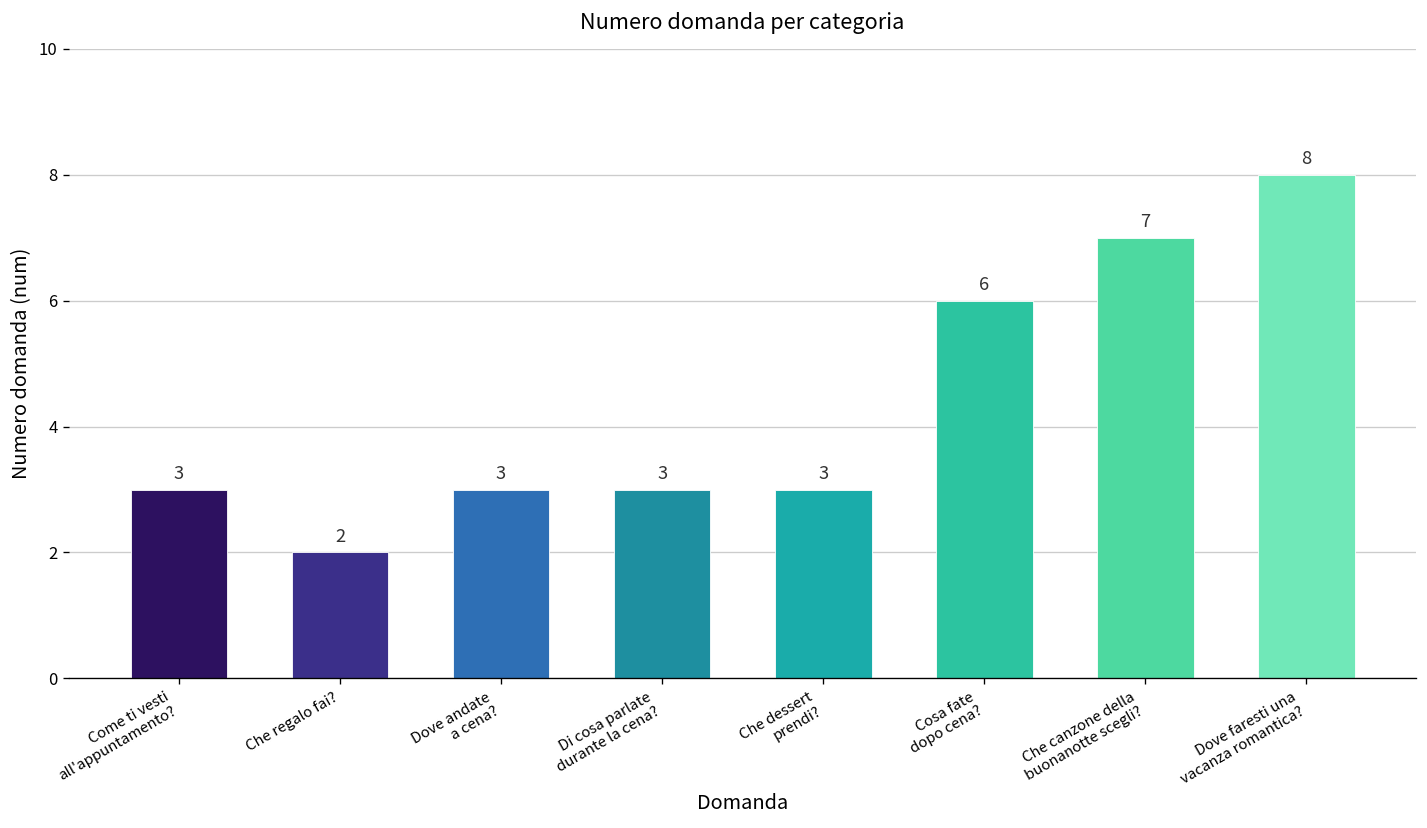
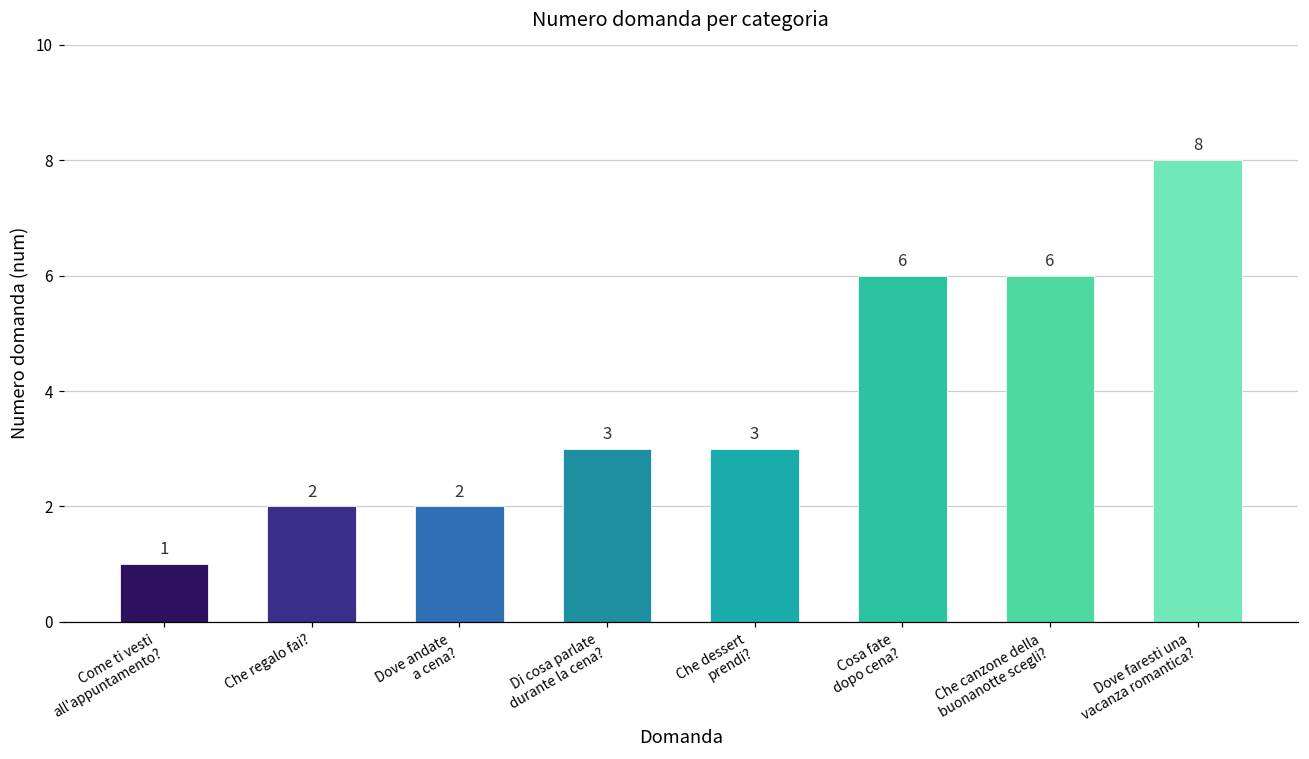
  {
-   "Come ti vesti all'appuntamento?": 3,
+   "Come ti vesti all'appuntamento?": 1,
    "Che regalo fai?": 2,
-   "Dove andate a cena?": 3,
+   "Dove andate a cena?": 2,
    "Di cosa parlate durante la cena?": 3,
    "Che dessert prendi?": 3,
    "Cosa fate dopo cena?": 6,
-   "Che canzone della buonanotte scegli?": 7,
+   "Che canzone della buonanotte scegli?": 6,
    "Dove faresti una vacanza romantica?": 8
  }
